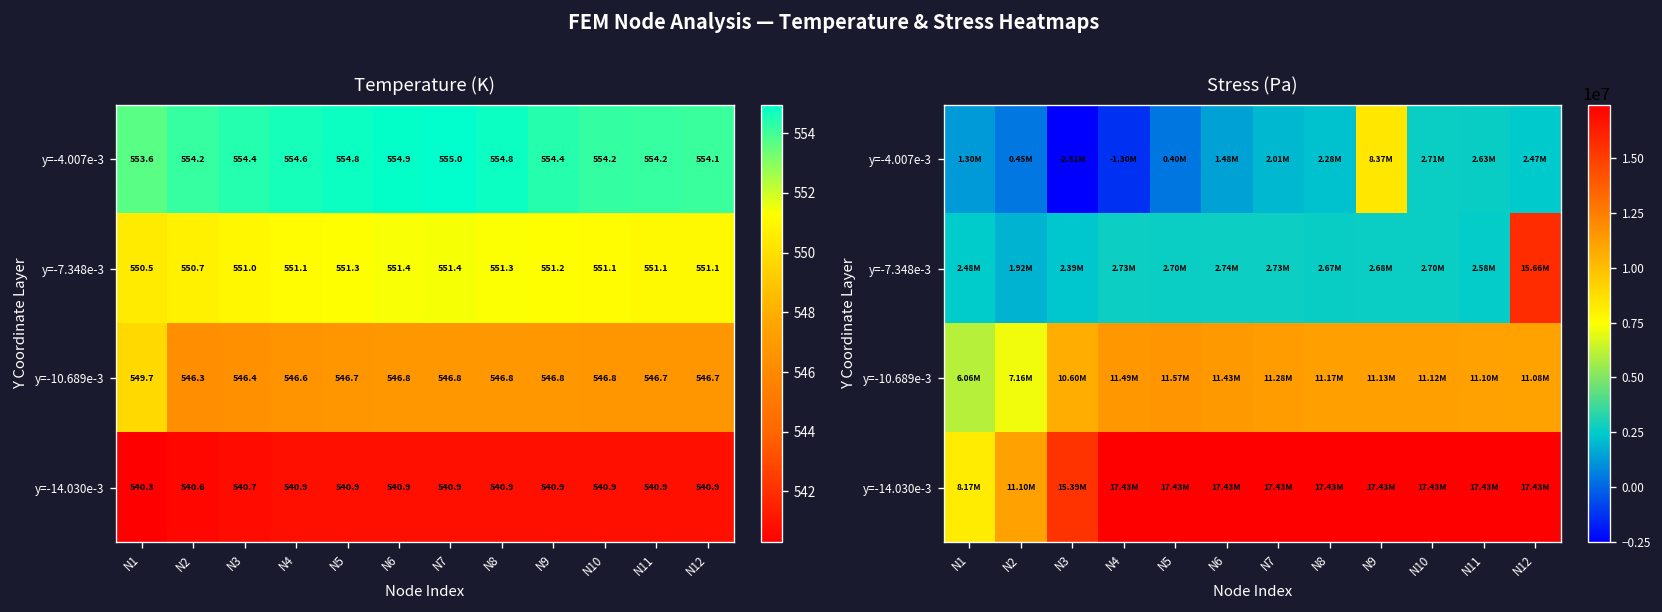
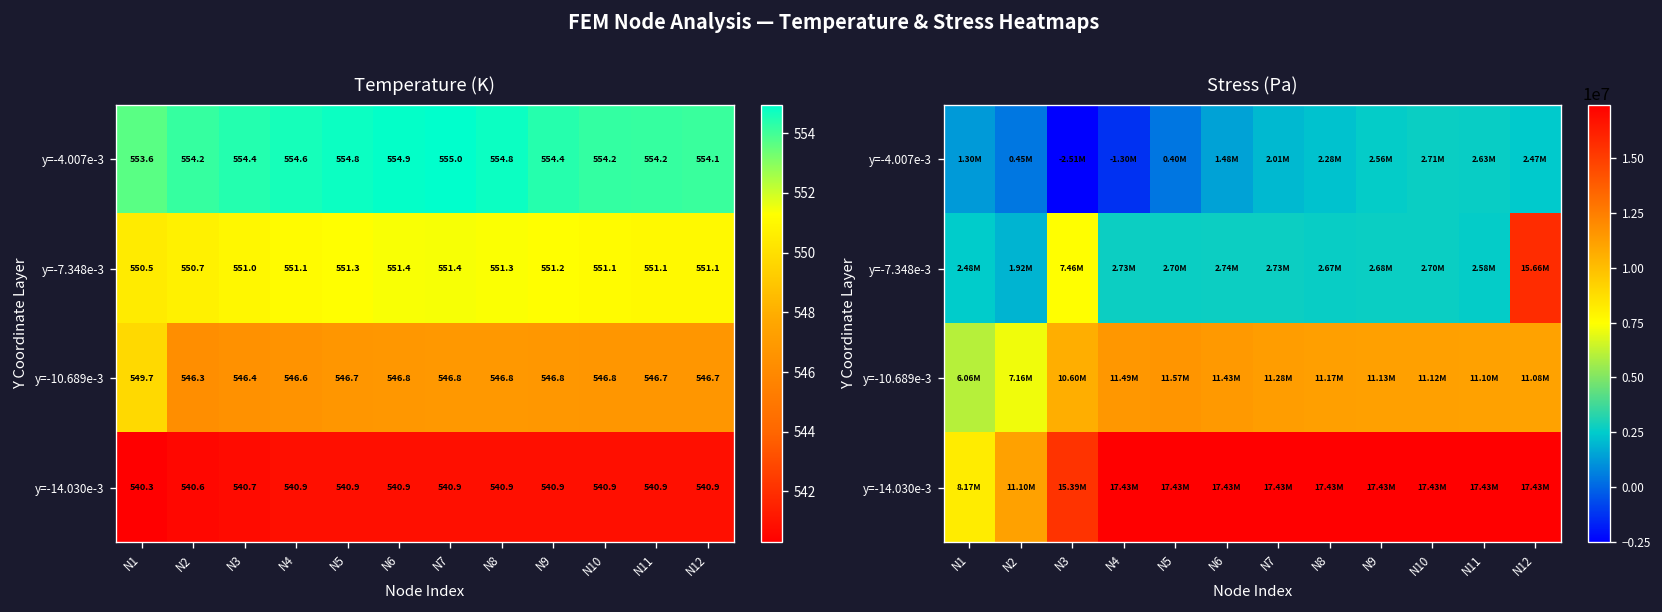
  {
    "Temperature (K)": {
      "y=-4.007e-3": {
        "N1": "553.6",
        "N2": "554.2",
        "N3": "554.4",
        "N4": "554.6",
        "N5": "554.8",
        "N6": "554.9",
        "N7": "555.0",
        "N8": "554.8",
        "N9": "554.4",
        "N10": "554.2",
        "N11": "554.2",
        "N12": "554.1"
      },
      "y=-7.348e-3": {
        "N1": "550.5",
        "N2": "550.7",
        "N3": "551.0",
        "N4": "551.1",
        "N5": "551.3",
        "N6": "551.4",
        "N7": "551.4",
        "N8": "551.3",
        "N9": "551.2",
        "N10": "551.1",
        "N11": "551.1",
        "N12": "551.1"
      },
      "y=-10.689e-3": {
        "N1": "549.7",
        "N2": "546.3",
        "N3": "546.4",
        "N4": "546.6",
        "N5": "546.7",
        "N6": "546.8",
        "N7": "546.8",
        "N8": "546.8",
        "N9": "546.8",
        "N10": "546.8",
        "N11": "546.7",
        "N12": "546.7"
      },
      "y=-14.030e-3": {
        "N1": "540.3",
        "N2": "540.6",
        "N3": "540.7",
        "N4": "540.9",
        "N5": "540.9",
        "N6": "540.9",
        "N7": "540.9",
        "N8": "540.9",
        "N9": "540.9",
        "N10": "540.9",
        "N11": "540.9",
        "N12": "540.9"
      }
    },
    "Stress (Pa)": {
      "y=-4.007e-3": {
        "N1": "1.30M",
        "N2": "0.45M",
        "N3": "-2.51M",
        "N4": "-1.30M",
        "N5": "0.40M",
        "N6": "1.48M",
        "N7": "2.01M",
        "N8": "2.28M",
-       "N9": "8.37M",
+       "N9": "2.56M",
        "N10": "2.71M",
        "N11": "2.63M",
        "N12": "2.47M"
      },
      "y=-7.348e-3": {
        "N1": "2.48M",
        "N2": "1.92M",
-       "N3": "2.39M",
+       "N3": "7.46M",
        "N4": "2.73M",
        "N5": "2.70M",
        "N6": "2.74M",
        "N7": "2.73M",
        "N8": "2.67M",
        "N9": "2.68M",
        "N10": "2.70M",
        "N11": "2.58M",
        "N12": "15.66M"
      },
      "y=-10.689e-3": {
        "N1": "6.06M",
        "N2": "7.16M",
        "N3": "10.60M",
        "N4": "11.49M",
        "N5": "11.57M",
        "N6": "11.43M",
        "N7": "11.28M",
        "N8": "11.17M",
        "N9": "11.13M",
        "N10": "11.12M",
        "N11": "11.10M",
        "N12": "11.08M"
      },
      "y=-14.030e-3": {
        "N1": "8.17M",
        "N2": "11.10M",
        "N3": "15.39M",
        "N4": "17.43M",
        "N5": "17.43M",
        "N6": "17.43M",
        "N7": "17.43M",
        "N8": "17.43M",
        "N9": "17.43M",
        "N10": "17.43M",
        "N11": "17.43M",
        "N12": "17.43M"
      }
    }
  }
